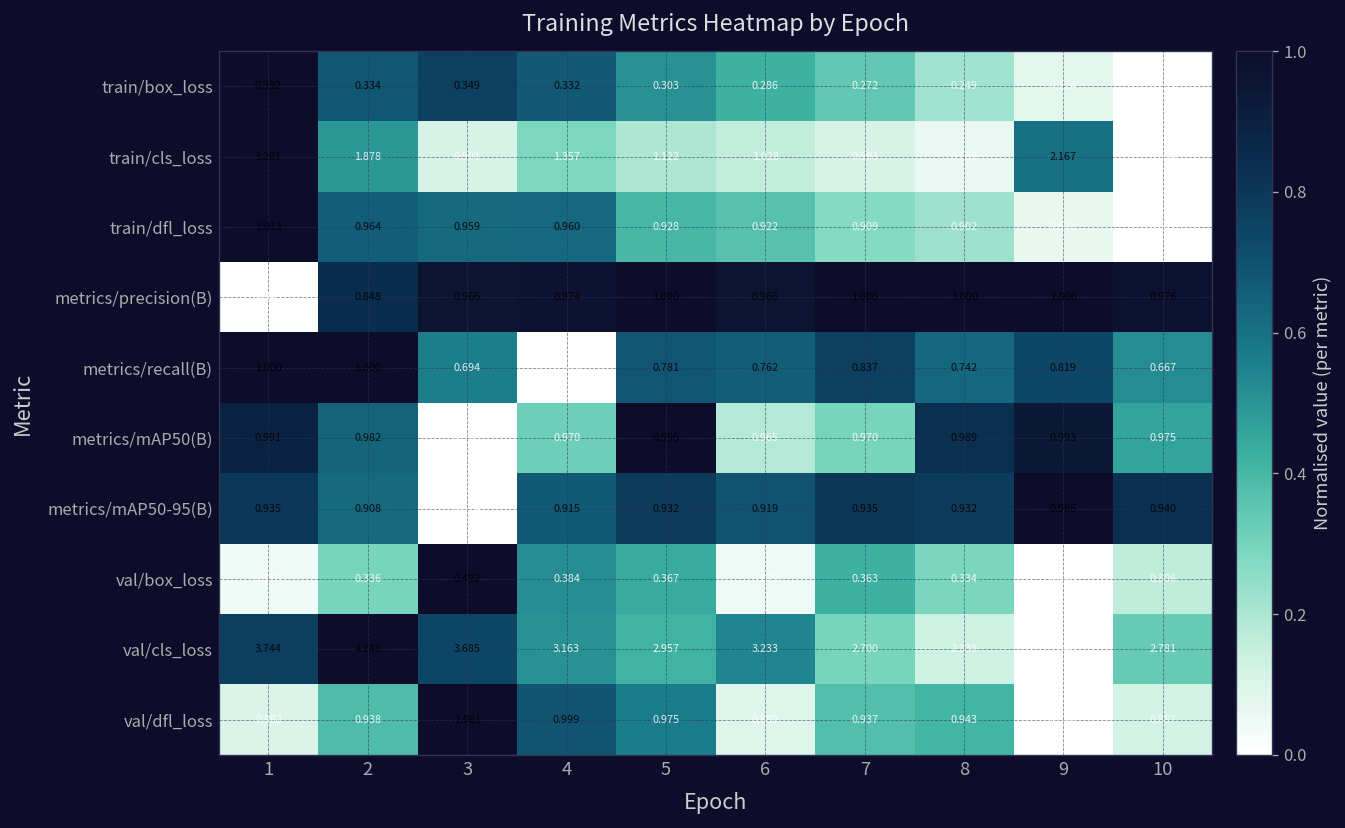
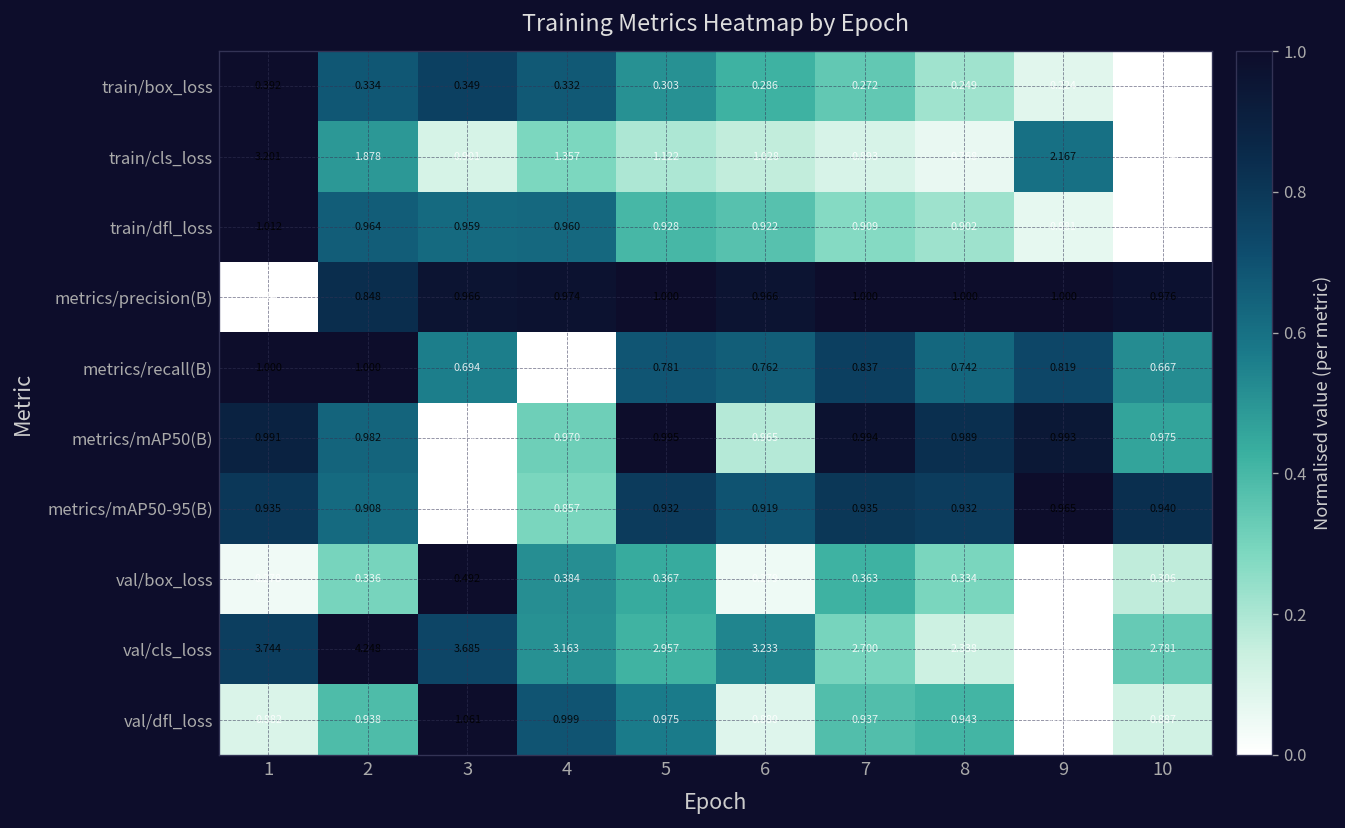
  {
    "train/box_loss": {
      "2": 0.334,
      "3": 0.349,
      "4": 0.332,
      "5": 0.303,
      "6": 0.286,
      "7": 0.272,
      "8": 0.249
    },
    "train/cls_loss": {
      "2": 1.878,
      "4": 1.357,
      "5": 1.122,
      "6": 1.028,
      "9": 2.167
    },
    "train/dfl_loss": {
      "2": 0.964,
      "3": 0.959,
      "4": 0.960,
      "5": 0.928,
      "6": 0.922,
      "7": 0.909,
      "8": 0.902
    },
    "metrics/precision(B)": {
      "2": 0.848,
      "3": 0.966,
      "4": 0.974,
      "6": 0.966,
      "10": 0.976
    },
    "metrics/recall(B)": {
      "3": 0.694,
      "5": 0.781,
      "6": 0.762,
      "7": 0.837,
      "8": 0.742,
      "9": 0.819,
      "10": 0.667
    },
    "metrics/mAP50(B)": {
      "1": 0.991,
      "2": 0.982,
      "4": 0.970,
      "6": 0.965,
-     "7": 0.970,
+     "7": 0.994,
      "8": 0.989,
      "9": 0.993,
      "10": 0.975
    },
    "metrics/mAP50-95(B)": {
      "1": 0.935,
      "2": 0.908,
-     "4": 0.915,
+     "4": 0.857,
      "5": 0.932,
      "6": 0.919,
      "7": 0.935,
      "8": 0.932,
      "10": 0.940
    },
    "val/box_loss": {
      "2": 0.336,
      "4": 0.384,
      "5": 0.367,
      "7": 0.363,
      "8": 0.334,
      "10": 0.306
    },
    "val/cls_loss": {
      "1": 3.744,
      "3": 3.685,
      "4": 3.163,
      "5": 2.957,
      "6": 3.233,
      "7": 2.700,
      "8": 2.338,
      "10": 2.781
    },
    "val/dfl_loss": {
      "2": 0.938,
      "4": 0.999,
      "5": 0.975,
      "7": 0.937,
      "8": 0.943
    }
  }
